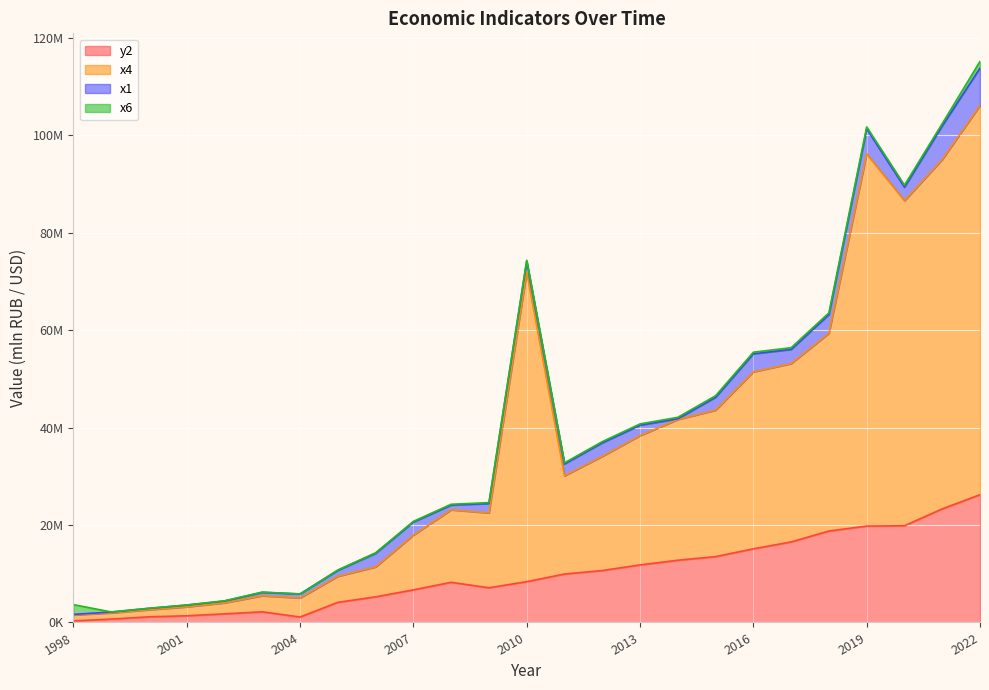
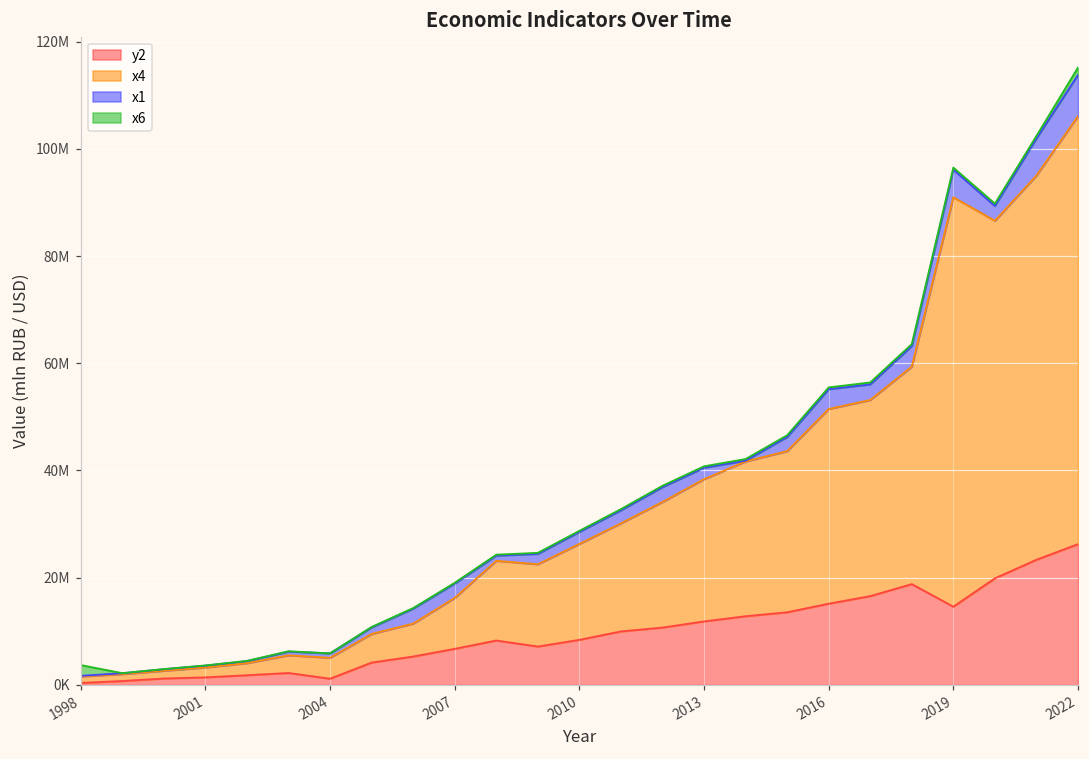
  {
    "y2": {
      "1998": 0,
      "2001": 1000000,
      "2004": 1000000,
      "2007": 7000000,
      "2010": 8000000,
      "2013": 12000000,
      "2016": 15000000,
-     "2019": 20000000,
+     "2019": 15000000,
      "2022": 26000000
    },
    "x4": {
      "2004": 4000000,
-     "2007": 11000000,
-     "2010": 64000000,
+     "2007": 10000000,
+     "2010": 18000000,
      "2013": 27000000,
      "2016": 36000000,
      "2019": 76000000,
      "2022": 80000000
    },
    "x1": {
      "2022": 8000000
    },
    "x6": {
      "1998": 2000000,
      "2022": 1000000
    }
  }
